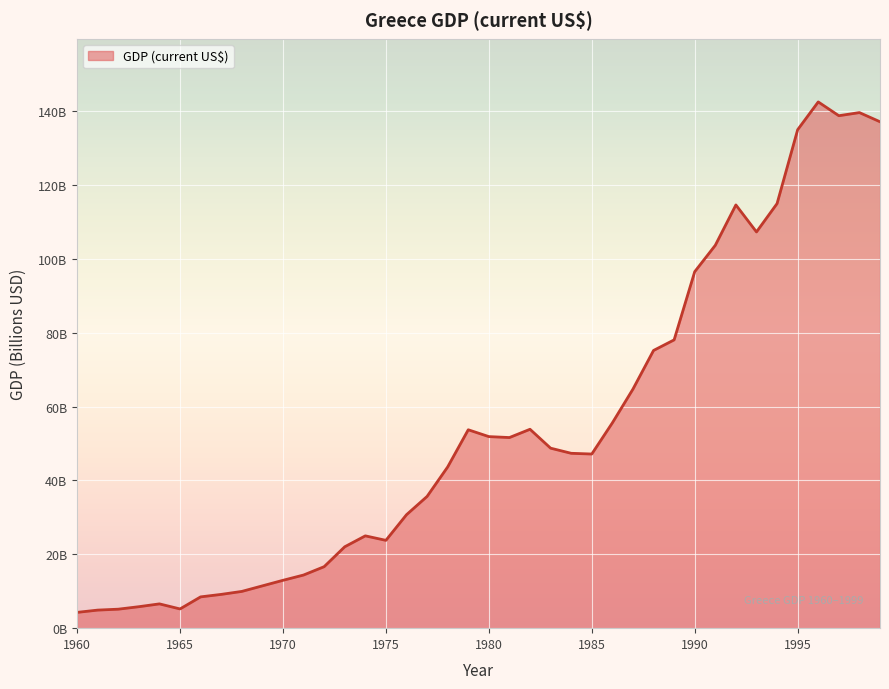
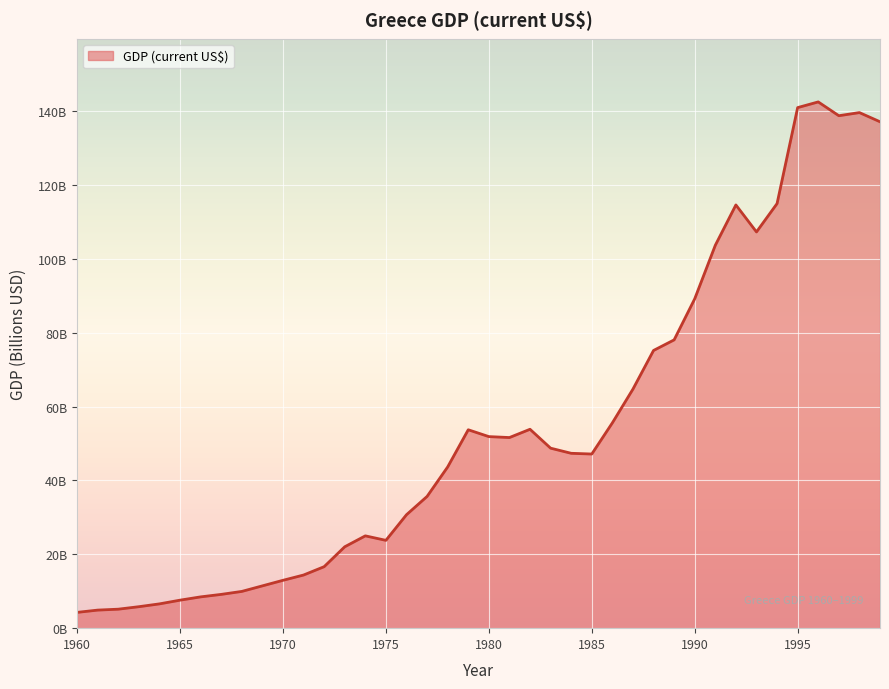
  {
    "1960": 4000000000,
-   "1965": 5000000000,
+   "1965": 8000000000,
    "1970": 13000000000,
    "1975": 24000000000,
    "1980": 52000000000,
    "1985": 47000000000,
-   "1990": 97000000000,
-   "1995": 135000000000
+   "1990": 89000000000,
+   "1995": 141000000000
  }
